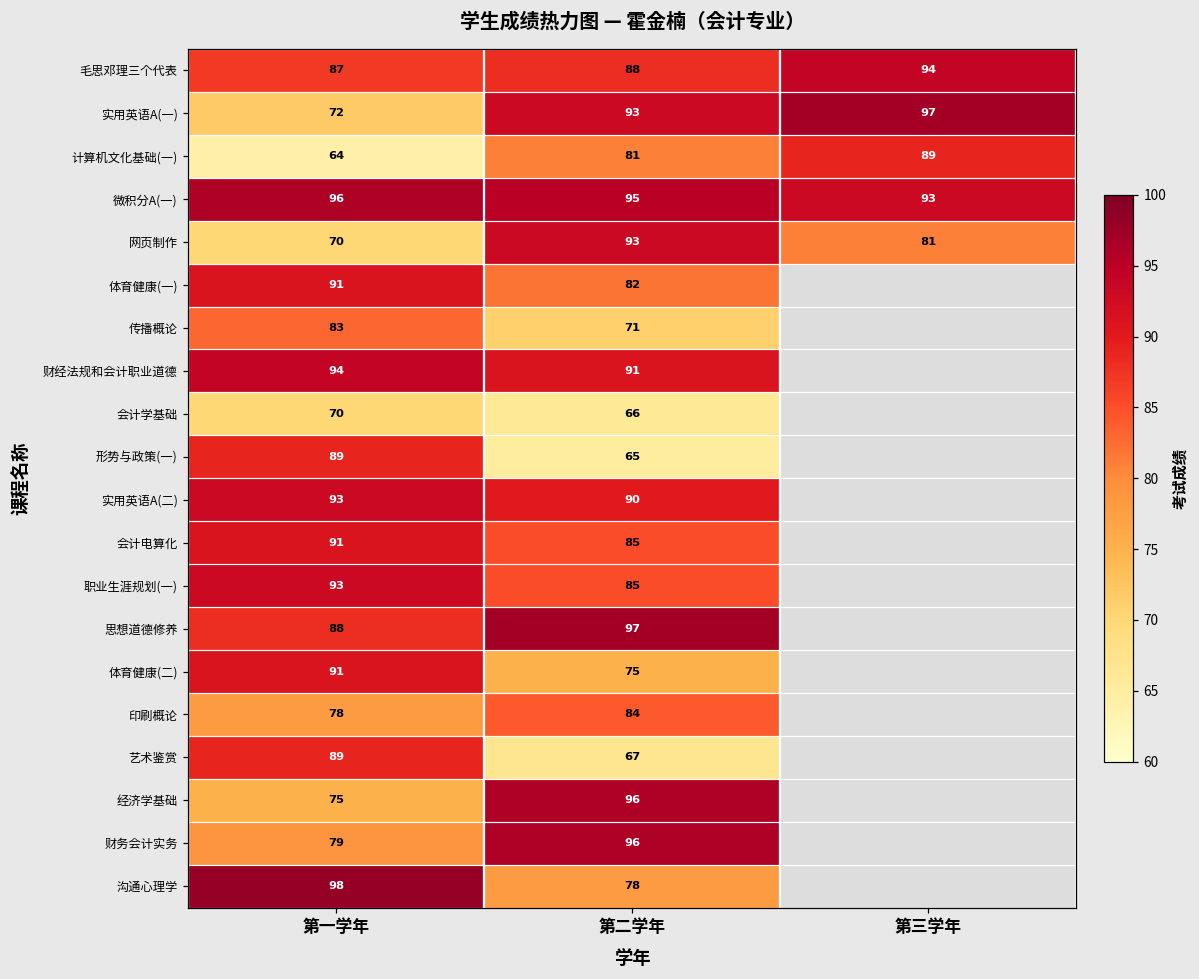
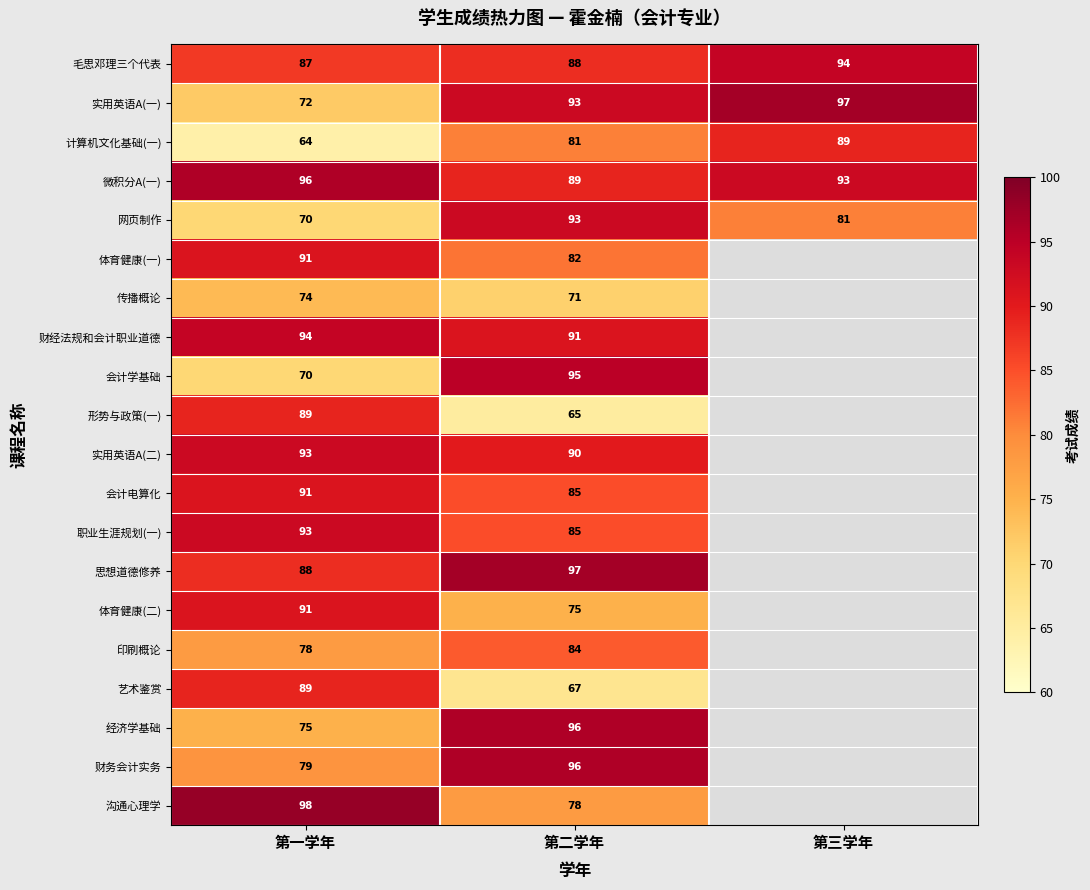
  {
    "毛思邓理三个代表": {
      "第一学年": 87,
      "第二学年": 88,
      "第三学年": 94
    },
    "实用英语A(一)": {
      "第一学年": 72,
      "第二学年": 93,
      "第三学年": 97
    },
    "计算机文化基础(一)": {
      "第一学年": 64,
      "第二学年": 81,
      "第三学年": 89
    },
    "微积分A(一)": {
      "第一学年": 96,
-     "第二学年": 95,
+     "第二学年": 89,
      "第三学年": 93
    },
    "网页制作": {
      "第一学年": 70,
      "第二学年": 93,
      "第三学年": 81
    },
    "体育健康(一)": {
      "第一学年": 91,
      "第二学年": 82
    },
    "传播概论": {
-     "第一学年": 83,
+     "第一学年": 74,
      "第二学年": 71
    },
    "财经法规和会计职业道德": {
      "第一学年": 94,
      "第二学年": 91
    },
    "会计学基础": {
      "第一学年": 70,
-     "第二学年": 66
+     "第二学年": 95
    },
    "形势与政策(一)": {
      "第一学年": 89,
      "第二学年": 65
    },
    "实用英语A(二)": {
      "第一学年": 93,
      "第二学年": 90
    },
    "会计电算化": {
      "第一学年": 91,
      "第二学年": 85
    },
    "职业生涯规划(一)": {
      "第一学年": 93,
      "第二学年": 85
    },
    "思想道德修养": {
      "第一学年": 88,
      "第二学年": 97
    },
    "体育健康(二)": {
      "第一学年": 91,
      "第二学年": 75
    },
    "印刷概论": {
      "第一学年": 78,
      "第二学年": 84
    },
    "艺术鉴赏": {
      "第一学年": 89,
      "第二学年": 67
    },
    "经济学基础": {
      "第一学年": 75,
      "第二学年": 96
    },
    "财务会计实务": {
      "第一学年": 79,
      "第二学年": 96
    },
    "沟通心理学": {
      "第一学年": 98,
      "第二学年": 78
    }
  }
